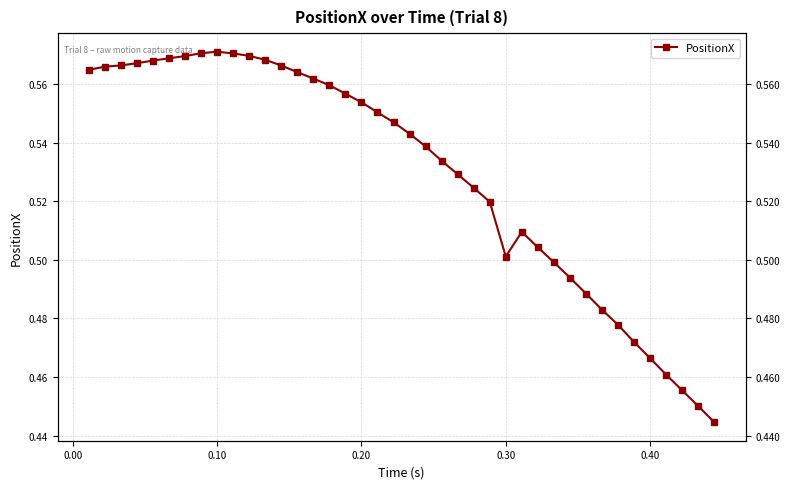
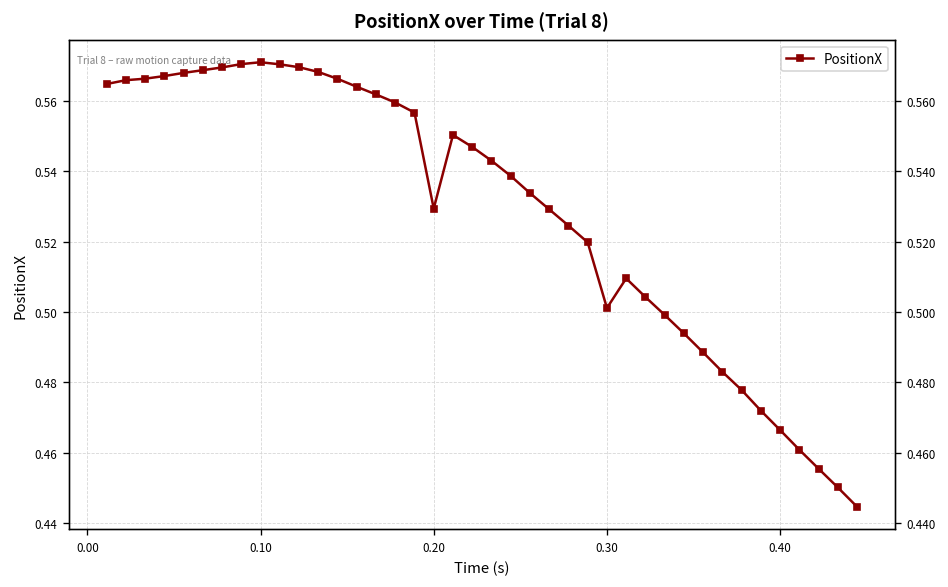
  {
    "0.10": 0.571,
-   "0.20": 0.554,
+   "0.20": 0.529,
    "0.30": 0.501,
    "0.40": 0.466
  }
